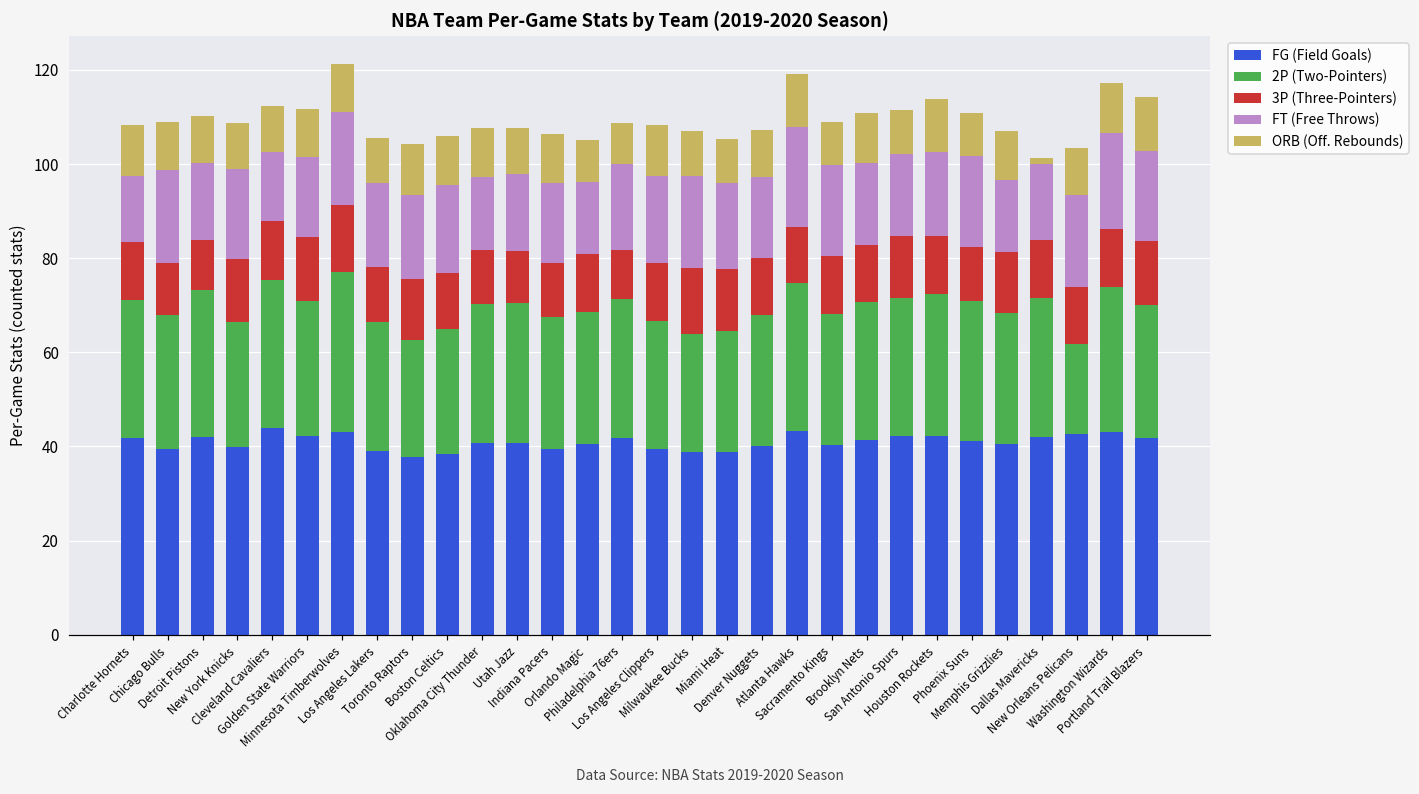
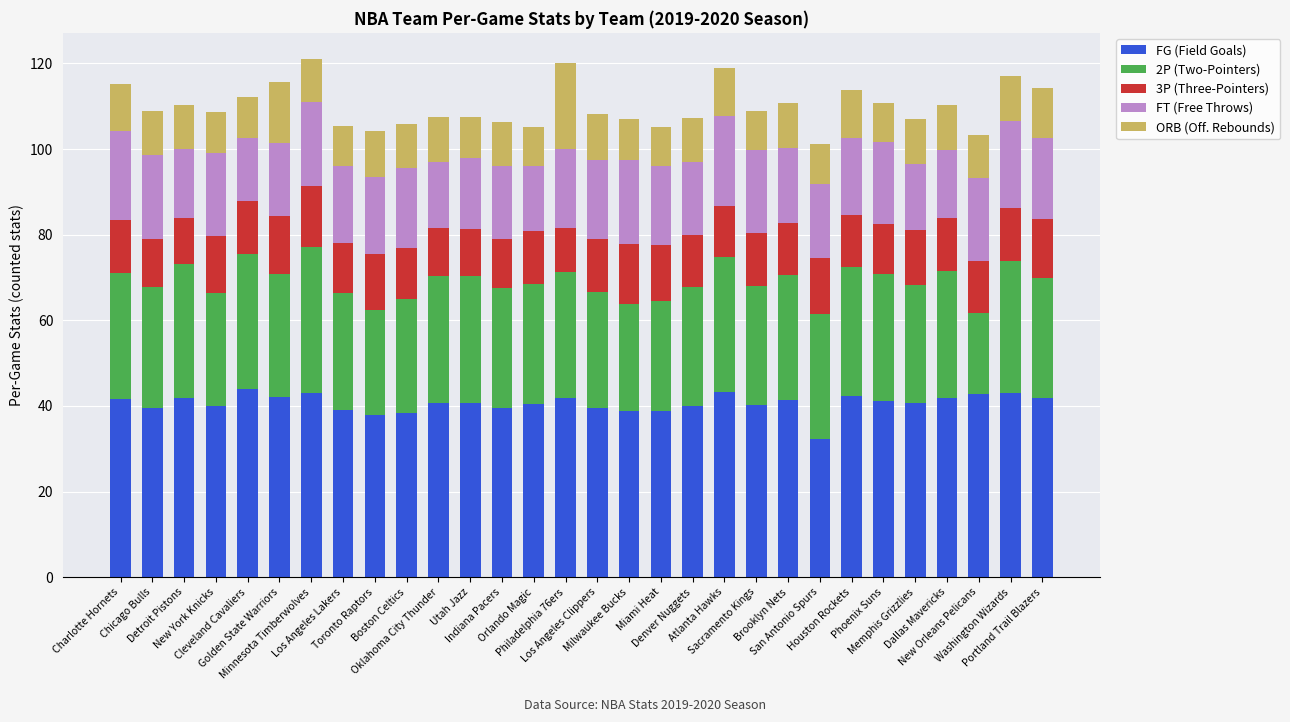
  {
    "FG (Field Goals)": {
      "Charlotte Hornets": 42,
      "Chicago Bulls": 40,
      "Detroit Pistons": 42,
      "New York Knicks": 40,
      "Cleveland Cavaliers": 44,
      "Golden State Warriors": 42,
      "Minnesota Timberwolves": 43,
      "Los Angeles Lakers": 39,
      "Toronto Raptors": 38,
      "Boston Celtics": 38,
      "Oklahoma City Thunder": 41,
      "Utah Jazz": 41,
      "Indiana Pacers": 40,
      "Orlando Magic": 40,
      "Philadelphia 76ers": 42,
      "Los Angeles Clippers": 40,
      "Milwaukee Bucks": 39,
      "Miami Heat": 39,
      "Denver Nuggets": 40,
      "Atlanta Hawks": 43,
      "Sacramento Kings": 40,
      "Brooklyn Nets": 41,
-     "San Antonio Spurs": 42,
+     "San Antonio Spurs": 32,
      "Houston Rockets": 42,
      "Phoenix Suns": 41,
      "Memphis Grizzlies": 41,
      "Dallas Mavericks": 42,
      "New Orleans Pelicans": 43,
      "Washington Wizards": 43,
      "Portland Trail Blazers": 42
    },
    "2P (Two-Pointers)": {
      "Charlotte Hornets": 29,
      "Chicago Bulls": 28,
      "Detroit Pistons": 31,
      "New York Knicks": 27,
      "Cleveland Cavaliers": 32,
      "Golden State Warriors": 29,
      "Minnesota Timberwolves": 34,
      "Los Angeles Lakers": 27,
      "Toronto Raptors": 25,
      "Boston Celtics": 27,
      "Oklahoma City Thunder": 30,
      "Utah Jazz": 30,
      "Indiana Pacers": 28,
      "Orlando Magic": 28,
      "Philadelphia 76ers": 29,
      "Los Angeles Clippers": 27,
      "Milwaukee Bucks": 25,
      "Miami Heat": 26,
      "Denver Nuggets": 28,
      "Atlanta Hawks": 31,
      "Sacramento Kings": 28,
      "Brooklyn Nets": 29,
      "San Antonio Spurs": 29,
      "Houston Rockets": 30,
      "Phoenix Suns": 30,
      "Memphis Grizzlies": 28,
      "Dallas Mavericks": 30,
      "New Orleans Pelicans": 19,
      "Washington Wizards": 31,
      "Portland Trail Blazers": 28
    },
    "3P (Three-Pointers)": {
      "Charlotte Hornets": 12,
      "Chicago Bulls": 11,
      "Detroit Pistons": 11,
      "New York Knicks": 13,
      "Cleveland Cavaliers": 12,
      "Golden State Warriors": 14,
      "Minnesota Timberwolves": 14,
      "Los Angeles Lakers": 12,
      "Toronto Raptors": 13,
      "Boston Celtics": 12,
      "Oklahoma City Thunder": 11,
      "Utah Jazz": 11,
      "Indiana Pacers": 12,
      "Orlando Magic": 12,
      "Philadelphia 76ers": 10,
      "Los Angeles Clippers": 12,
      "Milwaukee Bucks": 14,
      "Miami Heat": 13,
      "Denver Nuggets": 12,
      "Atlanta Hawks": 12,
      "Sacramento Kings": 12,
      "Brooklyn Nets": 12,
      "San Antonio Spurs": 13,
      "Houston Rockets": 12,
      "Phoenix Suns": 12,
      "Memphis Grizzlies": 13,
      "Dallas Mavericks": 12,
      "New Orleans Pelicans": 12,
      "Washington Wizards": 12,
      "Portland Trail Blazers": 14
    },
    "FT (Free Throws)": {
-     "Charlotte Hornets": 14,
+     "Charlotte Hornets": 21,
      "Chicago Bulls": 20,
      "Detroit Pistons": 16,
      "New York Knicks": 19,
      "Cleveland Cavaliers": 15,
      "Golden State Warriors": 17,
      "Minnesota Timberwolves": 20,
      "Los Angeles Lakers": 18,
      "Toronto Raptors": 18,
      "Boston Celtics": 19,
      "Oklahoma City Thunder": 16,
      "Utah Jazz": 17,
      "Indiana Pacers": 17,
      "Orlando Magic": 15,
      "Philadelphia 76ers": 18,
      "Los Angeles Clippers": 19,
      "Milwaukee Bucks": 20,
      "Miami Heat": 18,
      "Denver Nuggets": 17,
      "Atlanta Hawks": 21,
      "Sacramento Kings": 19,
      "Brooklyn Nets": 17,
      "San Antonio Spurs": 17,
      "Houston Rockets": 18,
      "Phoenix Suns": 19,
      "Memphis Grizzlies": 15,
      "Dallas Mavericks": 16,
      "New Orleans Pelicans": 19,
      "Washington Wizards": 20,
      "Portland Trail Blazers": 19
    },
    "ORB (Off. Rebounds)": {
      "Charlotte Hornets": 11,
      "Chicago Bulls": 10,
      "Detroit Pistons": 10,
      "New York Knicks": 10,
      "Cleveland Cavaliers": 10,
-     "Golden State Warriors": 10,
+     "Golden State Warriors": 14,
      "Minnesota Timberwolves": 10,
      "Los Angeles Lakers": 9,
      "Toronto Raptors": 11,
      "Boston Celtics": 10,
      "Oklahoma City Thunder": 11,
      "Utah Jazz": 10,
      "Indiana Pacers": 10,
      "Orlando Magic": 9,
-     "Philadelphia 76ers": 9,
+     "Philadelphia 76ers": 20,
      "Los Angeles Clippers": 11,
      "Milwaukee Bucks": 10,
      "Miami Heat": 9,
      "Denver Nuggets": 10,
      "Atlanta Hawks": 11,
      "Sacramento Kings": 9,
      "Brooklyn Nets": 11,
      "San Antonio Spurs": 9,
      "Houston Rockets": 11,
      "Phoenix Suns": 9,
      "Memphis Grizzlies": 10,
-     "Dallas Mavericks": 1,
+     "Dallas Mavericks": 10,
      "New Orleans Pelicans": 10,
      "Washington Wizards": 11,
      "Portland Trail Blazers": 12
    }
  }
